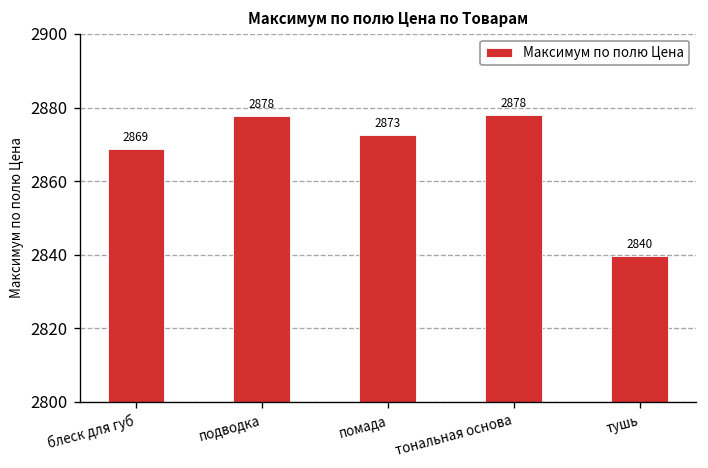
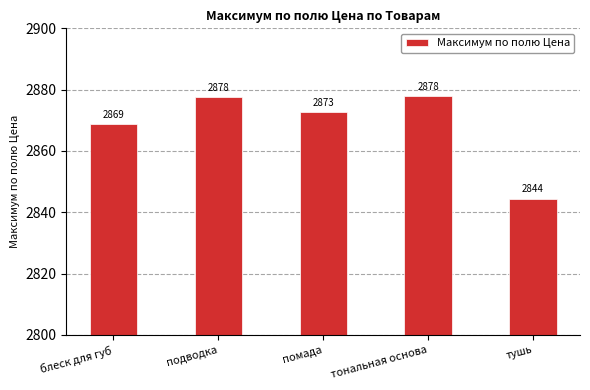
  {
    "блеск для губ": 2869,
    "подводка": 2878,
    "помада": 2873,
    "тональная основа": 2878,
-   "тушь": 2840
+   "тушь": 2844
  }
